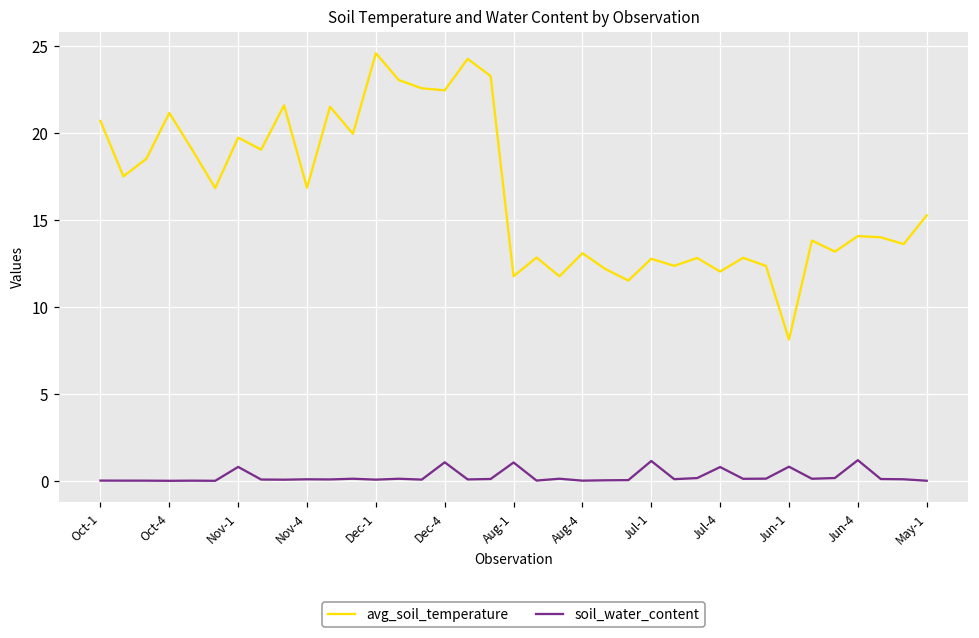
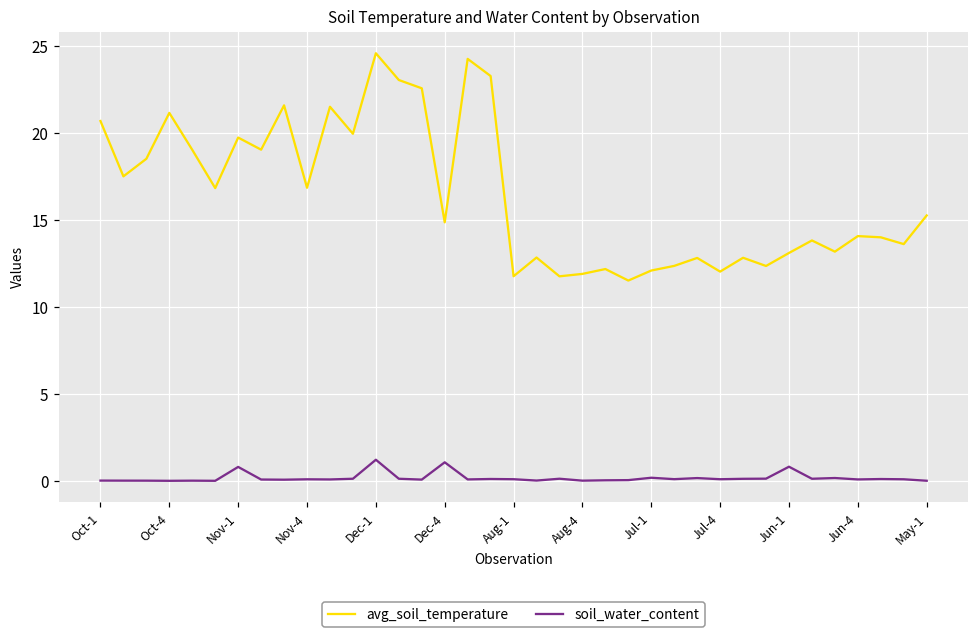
  {
    "avg_soil_temperature": {
      "Oct-1": 20.7,
      "Oct-4": 21.2,
      "Nov-1": 19.7,
      "Nov-4": 16.9,
      "Dec-1": 24.6,
-     "Dec-4": 22.5,
+     "Dec-4": 14.9,
      "Aug-1": 11.8,
-     "Aug-4": 13.1,
-     "Jul-1": 12.8,
+     "Aug-4": 11.9,
+     "Jul-1": 12.1,
      "Jul-4": 12.0,
-     "Jun-1": 8.1,
+     "Jun-1": 13.1,
      "Jun-4": 14.1,
      "May-1": 15.3
    },
    "soil_water_content": {
      "Oct-1": 0.0,
      "Oct-4": 0.0,
      "Nov-1": 0.8,
      "Nov-4": 0.1,
-     "Dec-1": 0.1,
+     "Dec-1": 1.2,
      "Dec-4": 1.1,
-     "Aug-1": 1.1,
+     "Aug-1": 0.1,
      "Aug-4": 0.0,
-     "Jul-1": 1.2,
-     "Jul-4": 0.8,
+     "Jul-1": 0.2,
+     "Jul-4": 0.1,
      "Jun-1": 0.8,
-     "Jun-4": 1.2,
+     "Jun-4": 0.1,
      "May-1": 0.0
    }
  }
